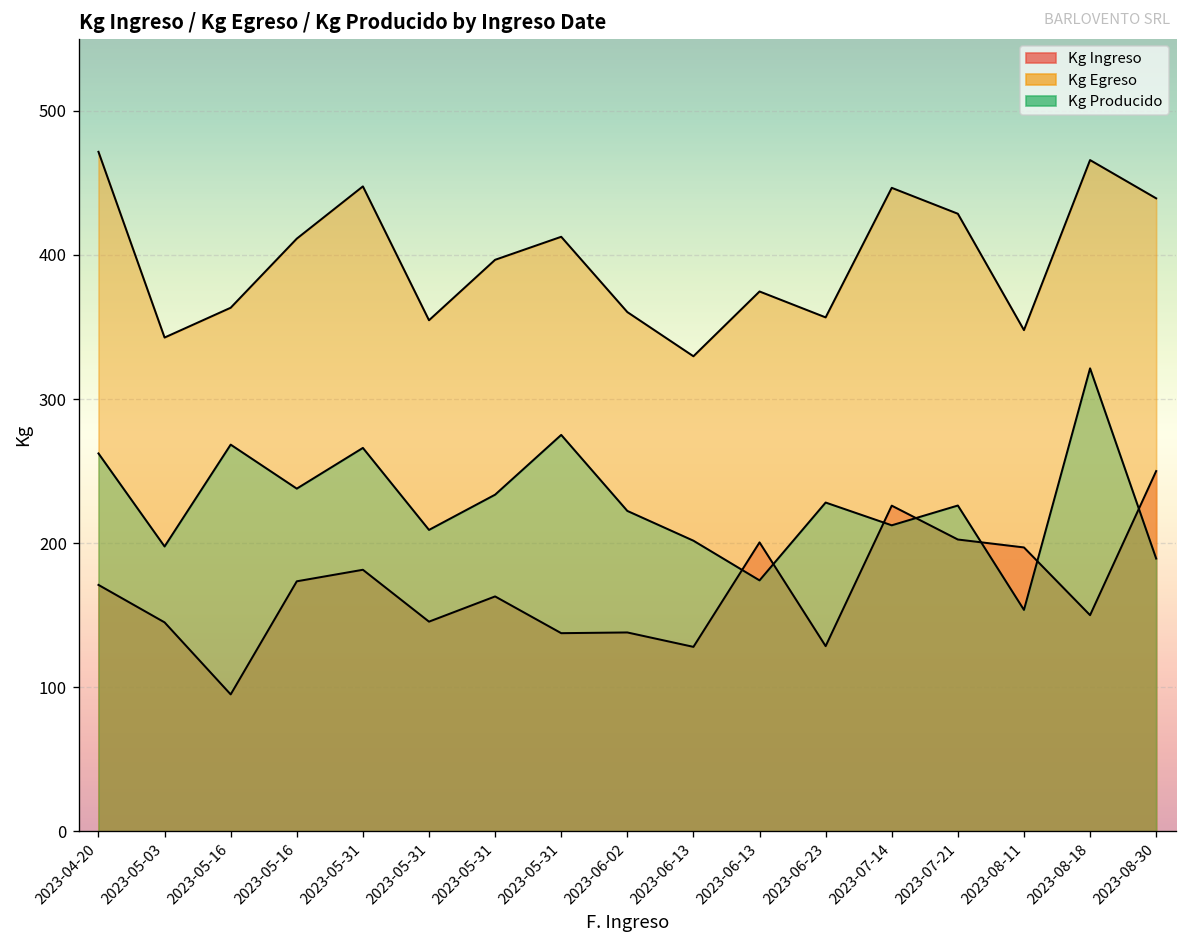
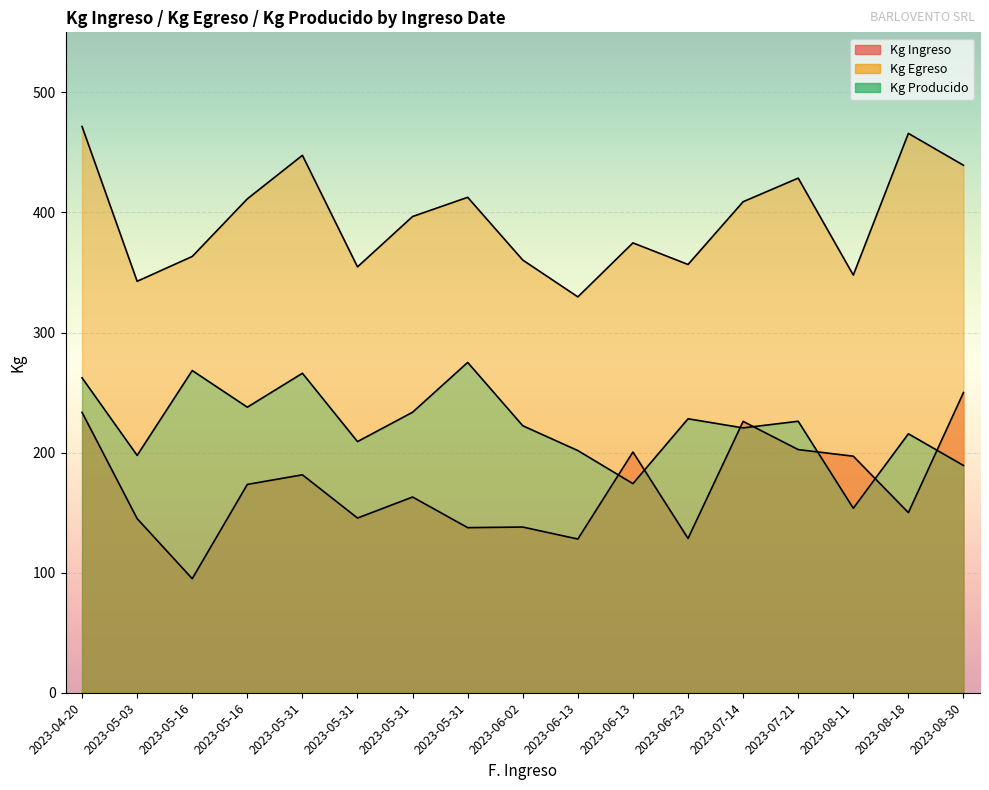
  {
    "Kg Ingreso": {
-     "2023-04-20": 171,
+     "2023-04-20": 234,
      "2023-05-03": 145,
      "2023-06-02": 138,
      "2023-06-23": 129,
      "2023-07-14": 226,
      "2023-07-21": 203,
      "2023-08-11": 197,
      "2023-08-18": 150,
      "2023-08-30": 250
    },
    "Kg Egreso": {
      "2023-04-20": 472,
      "2023-05-03": 343,
      "2023-06-02": 360,
      "2023-06-23": 357,
-     "2023-07-14": 447,
+     "2023-07-14": 409,
      "2023-07-21": 429,
      "2023-08-11": 348,
      "2023-08-18": 466,
      "2023-08-30": 439
    },
    "Kg Producido": {
      "2023-04-20": 262,
      "2023-05-03": 198,
      "2023-06-02": 222,
      "2023-06-23": 228,
-     "2023-07-14": 212,
+     "2023-07-14": 221,
      "2023-07-21": 226,
      "2023-08-11": 154,
-     "2023-08-18": 321,
+     "2023-08-18": 216,
      "2023-08-30": 189
    }
  }
